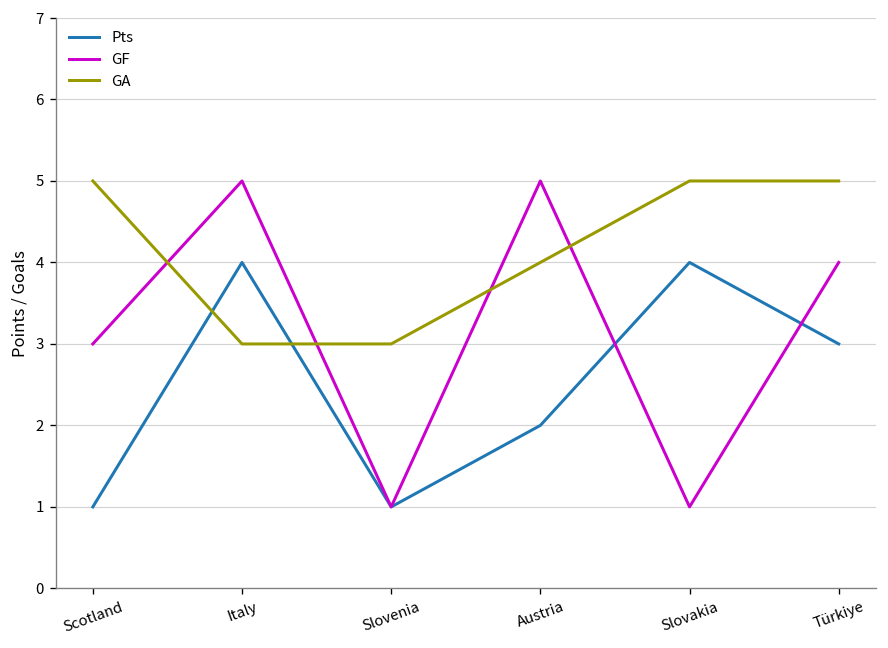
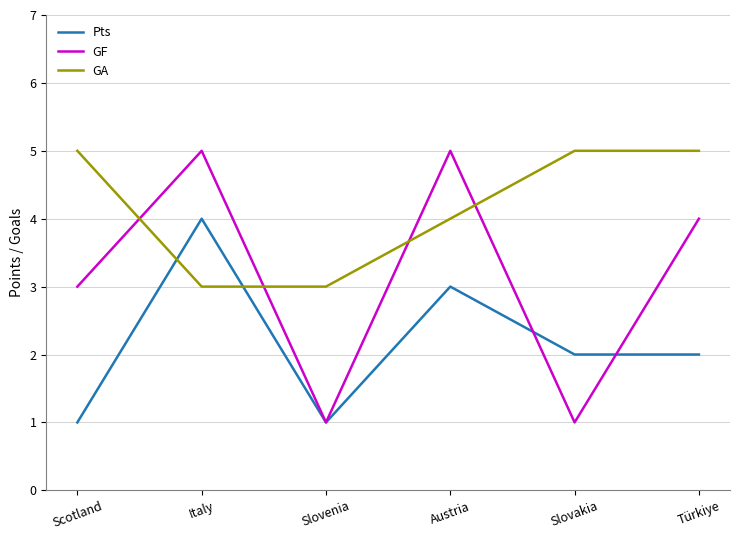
  {
    "Pts": {
      "Scotland": 1,
      "Italy": 4,
-     "Austria": 2,
-     "Slovakia": 4,
-     "Türkiye": 3
+     "Austria": 3,
+     "Slovakia": 2,
+     "Türkiye": 2
    },
    "GF": {
      "Scotland": 3,
      "Italy": 5,
      "Austria": 5,
      "Slovakia": 1,
      "Türkiye": 4
    },
    "GA": {
      "Scotland": 5,
      "Italy": 3,
      "Slovenia": 3,
      "Austria": 4,
      "Slovakia": 5,
      "Türkiye": 5
    }
  }
